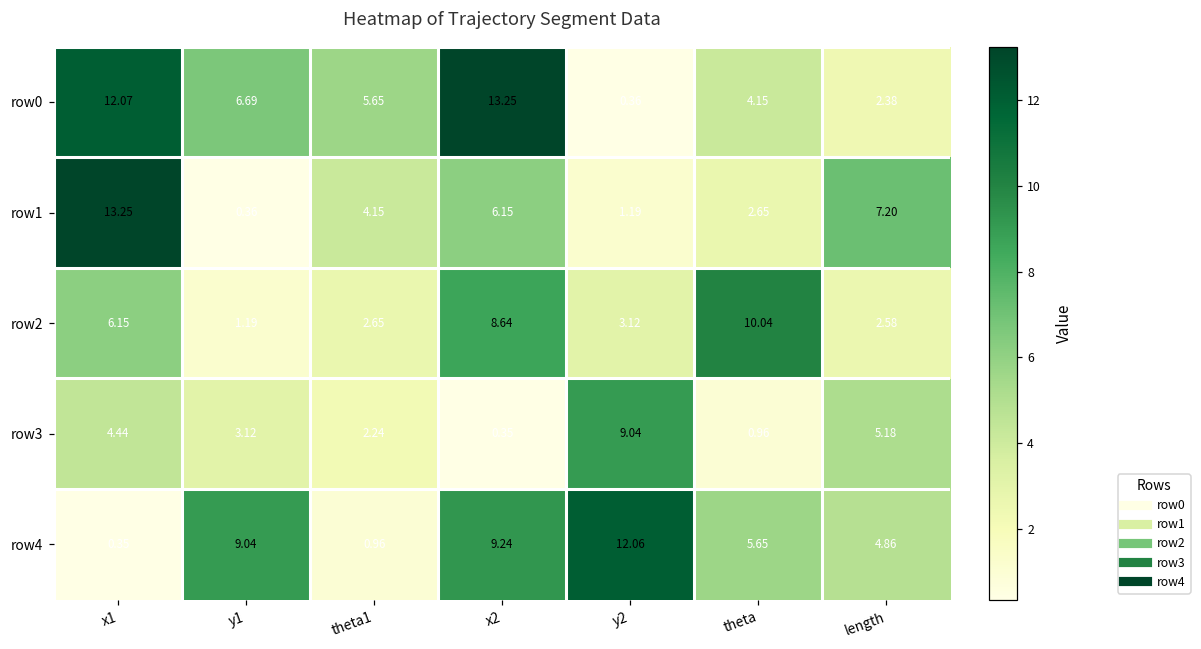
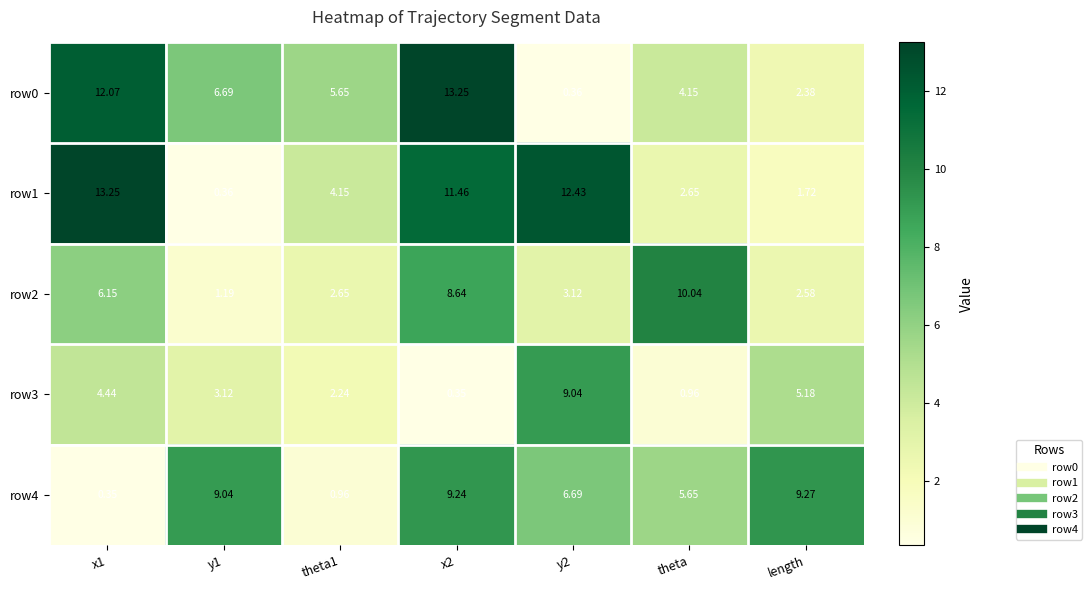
  {
    "row0": {
      "x1": 12.07,
      "y1": 6.69,
      "theta1": 5.65,
      "x2": 13.25,
      "theta": 4.15,
      "length": 2.38
    },
    "row1": {
      "x1": 13.25,
      "theta1": 4.15,
-     "x2": 6.15,
-     "y2": 1.19,
+     "x2": 11.46,
+     "y2": 12.43,
      "theta": 2.65,
-     "length": 7.20
+     "length": 1.72
    },
    "row2": {
      "x1": 6.15,
      "y1": 1.19,
      "theta1": 2.65,
      "x2": 8.64,
      "y2": 3.12,
      "theta": 10.04,
      "length": 2.58
    },
    "row3": {
      "x1": 4.44,
      "y1": 3.12,
      "theta1": 2.24,
      "y2": 9.04,
      "length": 5.18
    },
    "row4": {
      "y1": 9.04,
      "x2": 9.24,
-     "y2": 12.06,
+     "y2": 6.69,
      "theta": 5.65,
-     "length": 4.86
+     "length": 9.27
    }
  }
